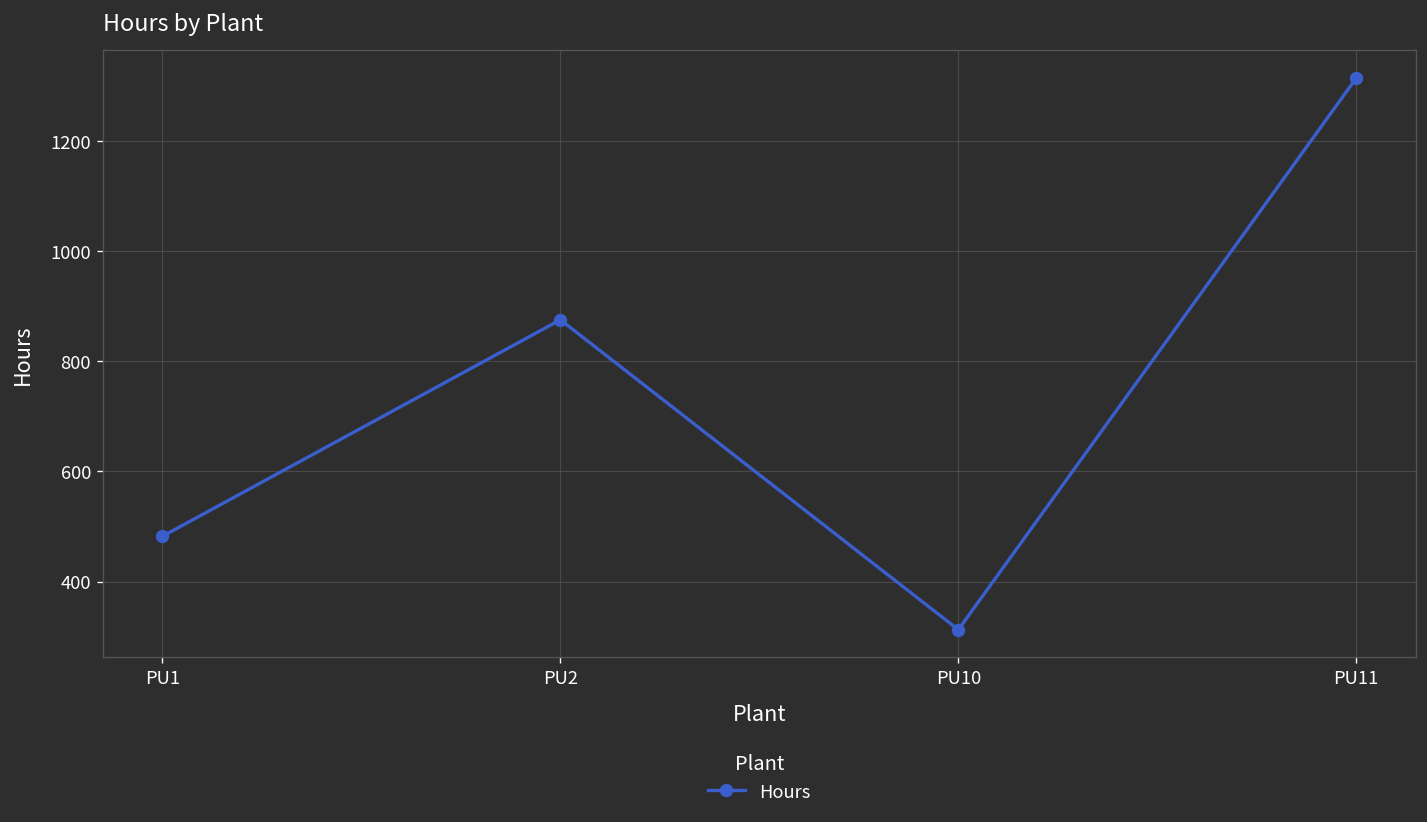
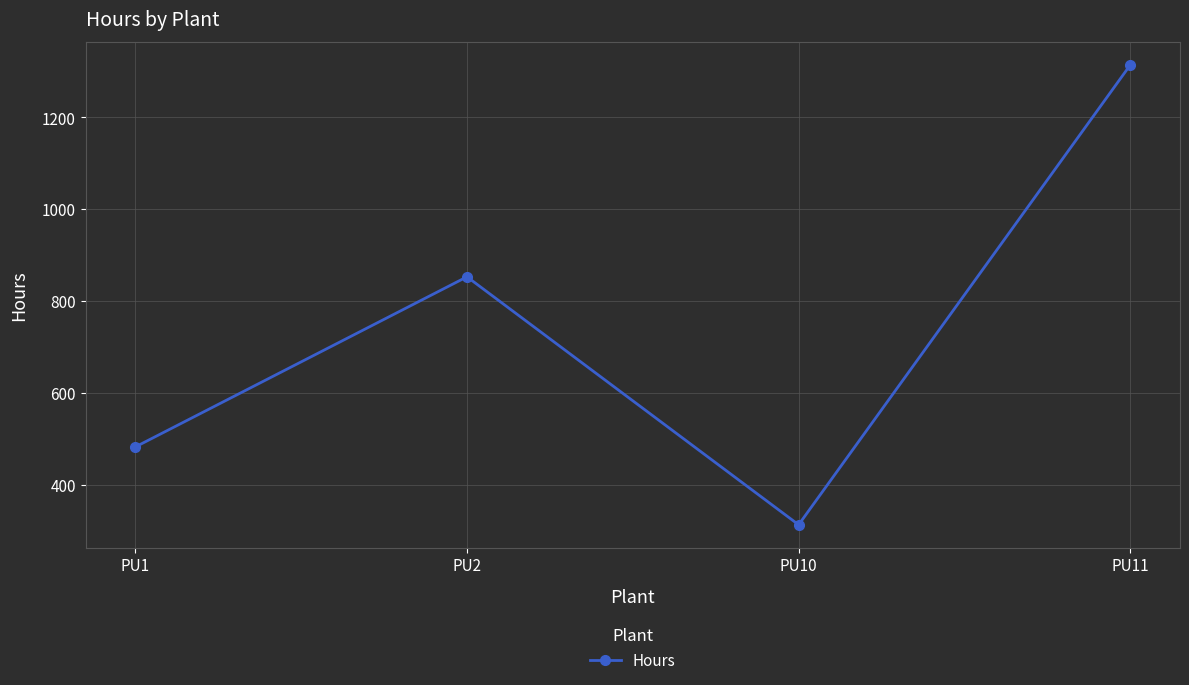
  {
    "PU1": 480,
-   "PU2": 880,
+   "PU2": 850,
    "PU10": 310,
    "PU11": 1310
  }
